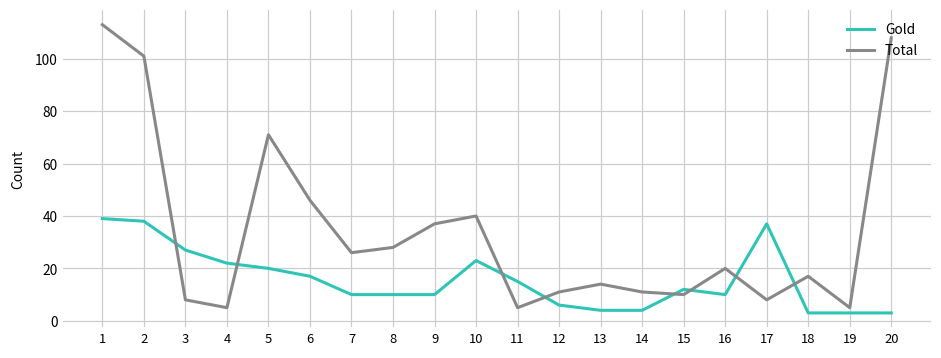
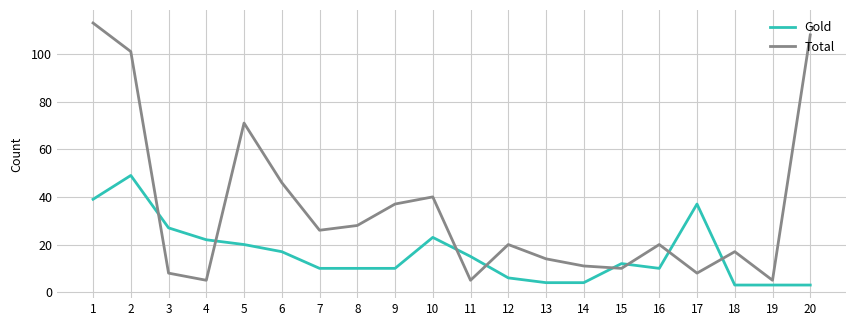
  {
    "Gold": {
      "1": 39,
-     "2": 38,
+     "2": 49,
      "3": 27,
      "4": 22,
      "5": 20,
      "6": 17,
      "7": 10,
      "8": 10,
      "9": 10,
      "10": 23,
      "11": 15,
      "12": 6,
      "13": 4,
      "14": 4,
      "15": 12,
      "16": 10,
      "17": 37,
      "18": 3,
      "19": 3,
      "20": 3
    },
    "Total": {
      "1": 113,
      "2": 101,
      "3": 8,
      "4": 5,
      "5": 71,
      "6": 46,
      "7": 26,
      "8": 28,
      "9": 37,
      "10": 40,
      "11": 5,
-     "12": 11,
+     "12": 20,
      "13": 14,
      "14": 11,
      "15": 10,
      "16": 20,
      "17": 8,
      "18": 17,
      "19": 5,
      "20": 108
    }
  }
